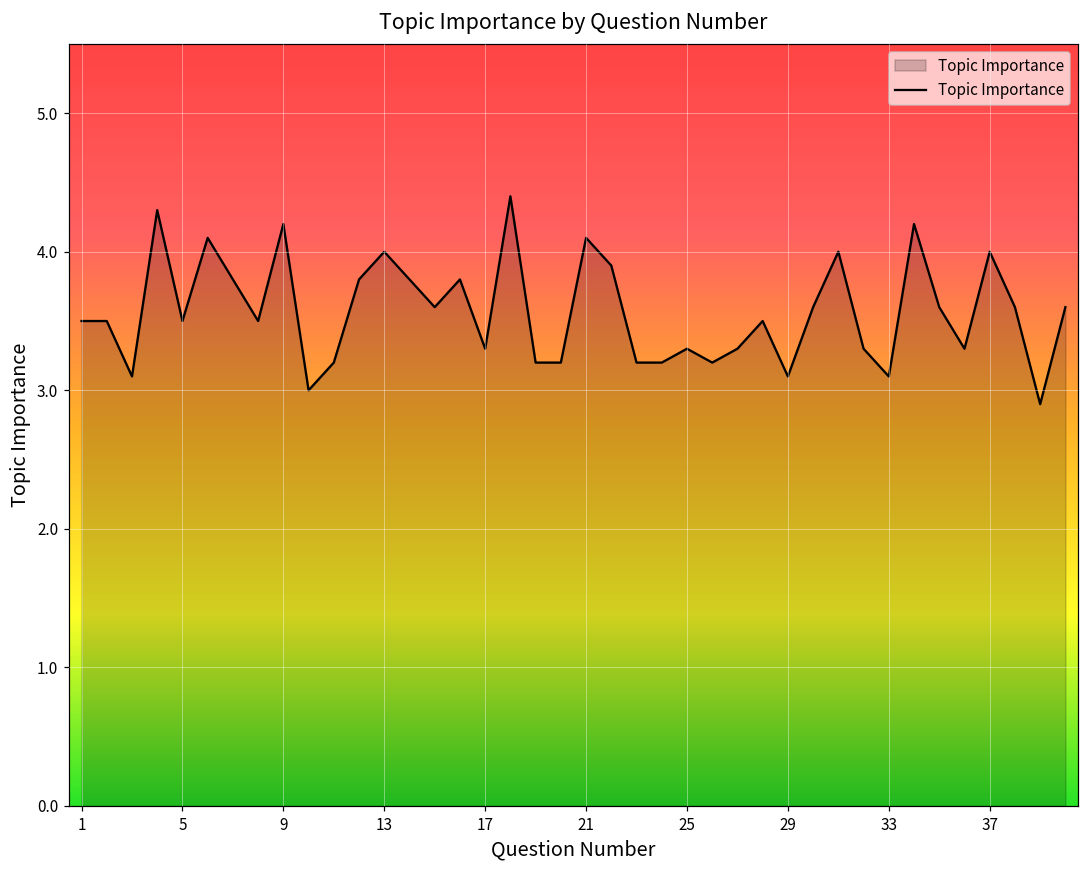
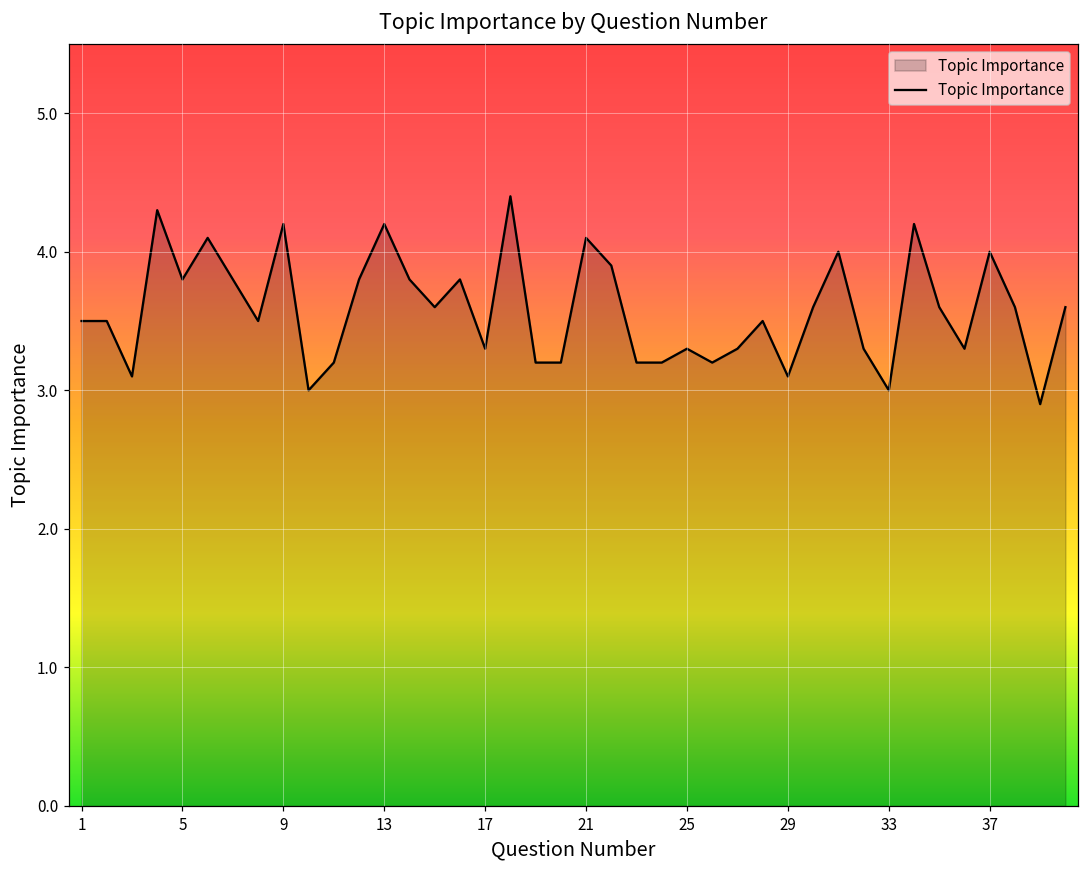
  {
    "1": 3.5,
-   "5": 3.5,
+   "5": 3.8,
    "9": 4.2,
-   "13": 4.0,
+   "13": 4.2,
    "17": 3.3,
    "21": 4.1,
    "25": 3.3,
    "29": 3.1,
-   "33": 3.1,
+   "33": 3.0,
    "37": 4.0
  }
